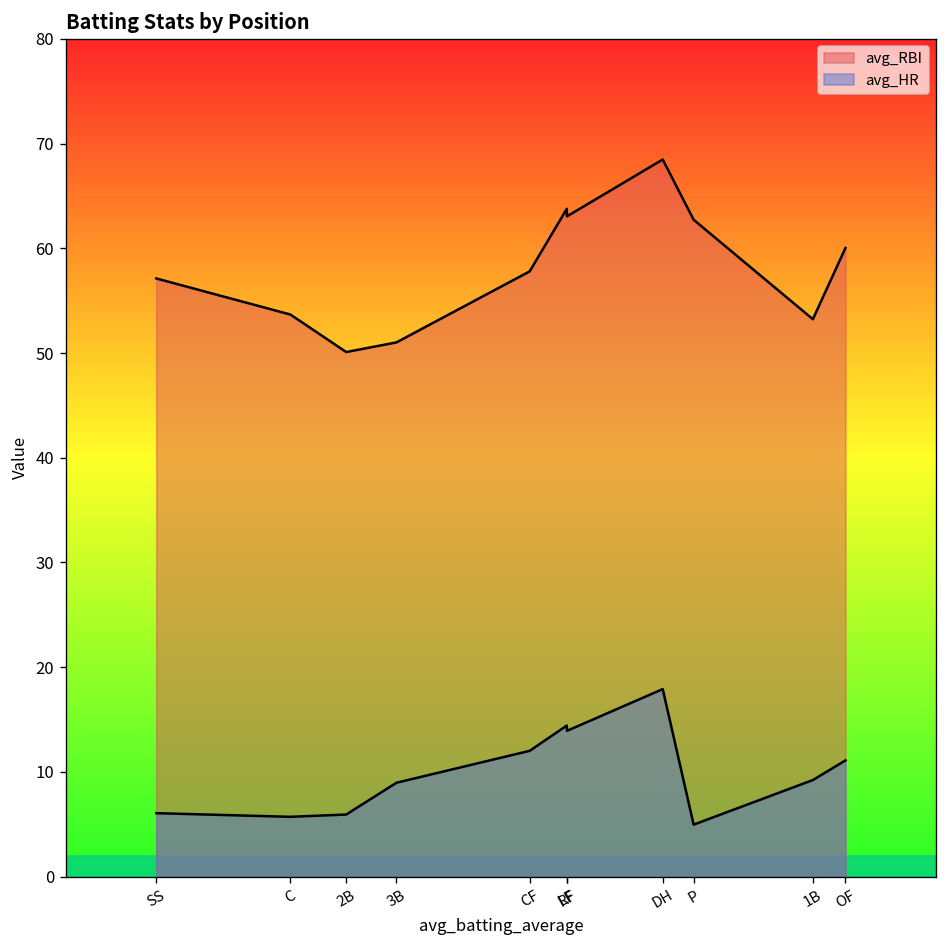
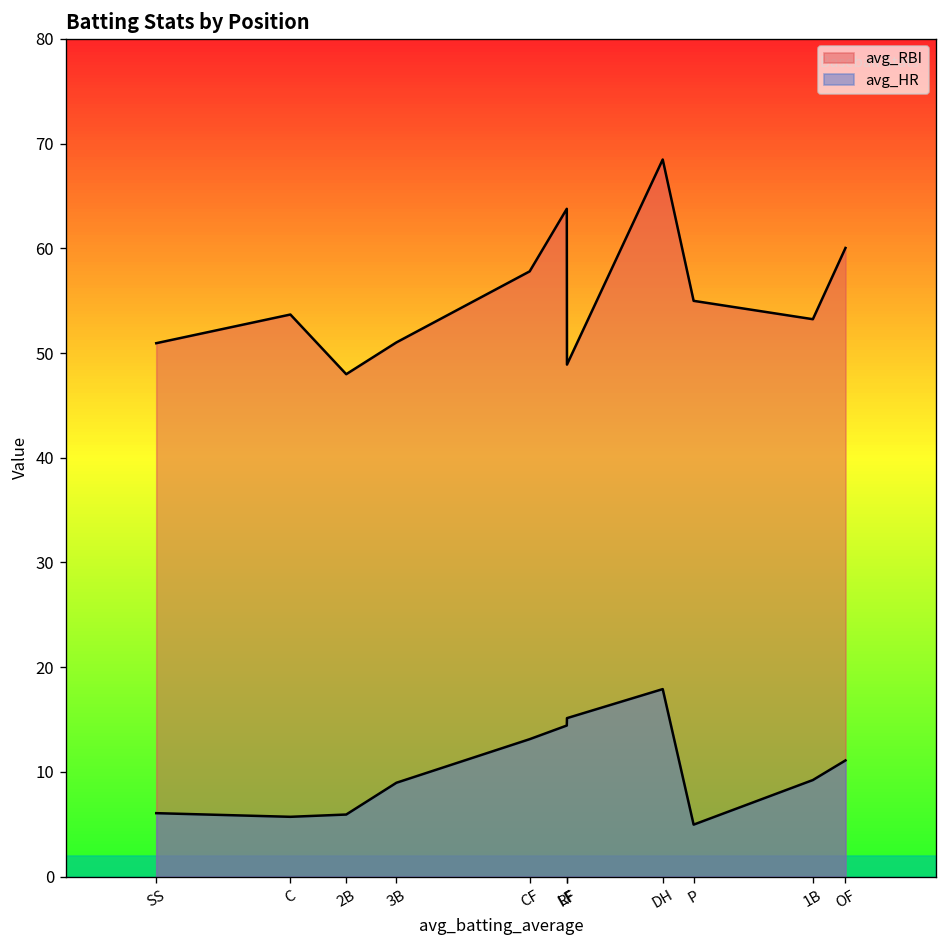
  {
    "avg_RBI": {
-     "SS": 57,
+     "SS": 51,
      "C": 54,
-     "2B": 50,
+     "2B": 48,
      "3B": 51,
      "CF": 58,
      "LF": 64,
-     "RF": 63,
+     "RF": 49,
      "DH": 68,
-     "P": 63,
+     "P": 55,
      "1B": 53,
      "OF": 60
    },
    "avg_HR": {
      "SS": 6,
      "C": 6,
      "2B": 6,
      "3B": 9,
-     "CF": 12,
+     "CF": 13,
      "LF": 14,
-     "RF": 14,
+     "RF": 15,
      "DH": 18,
      "P": 5,
      "1B": 9,
      "OF": 11
    }
  }
